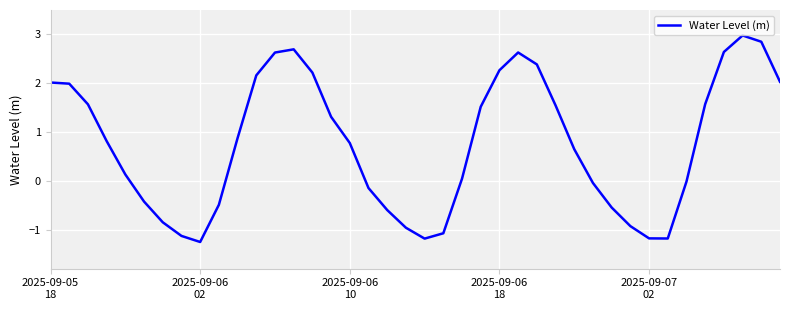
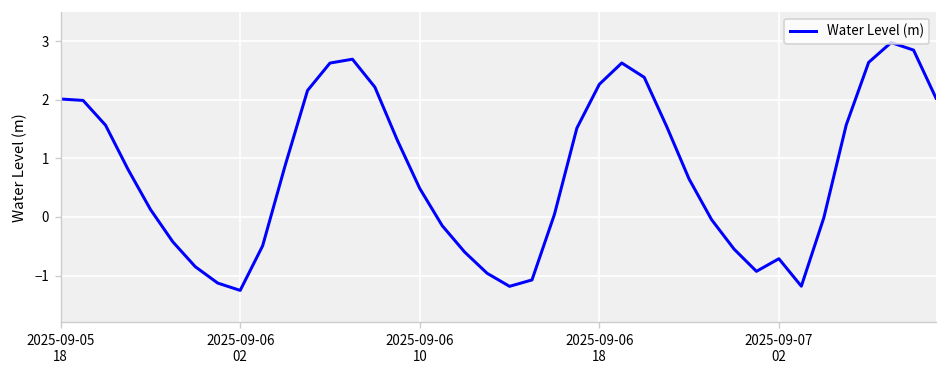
  {
    "2025-09-05 18": 2.0,
    "2025-09-06 02": -1.3,
-   "2025-09-06 10": 0.8,
+   "2025-09-06 10": 0.5,
    "2025-09-06 18": 2.3,
-   "2025-09-07 02": -1.2
+   "2025-09-07 02": -0.7
  }
